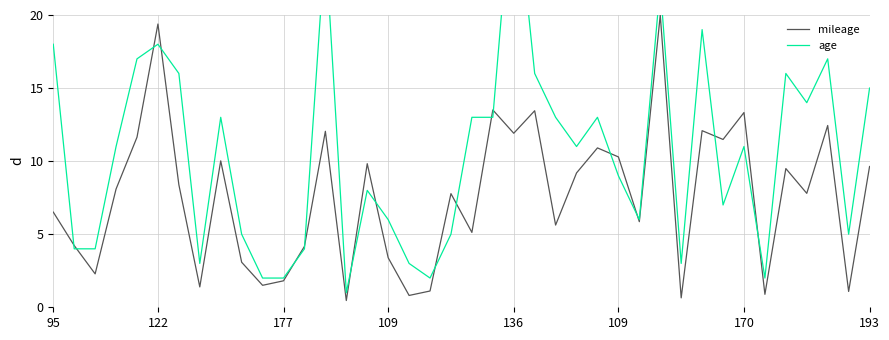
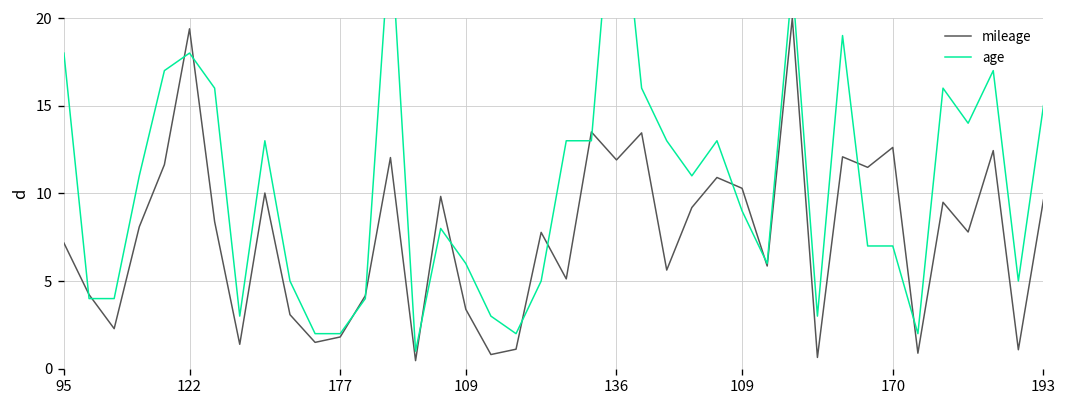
  {
    "mileage": {
-     "95": 6.5,
+     "95": 7.2,
      "122": 19.4,
      "177": 1.8,
      "136": 11.9,
-     "170": 13.3,
+     "170": 12.6,
      "193": 9.6
    },
    "age": {
      "95": 18,
      "122": 18,
      "177": 2,
-     "170": 11,
+     "170": 7,
      "193": 15
    }
  }
